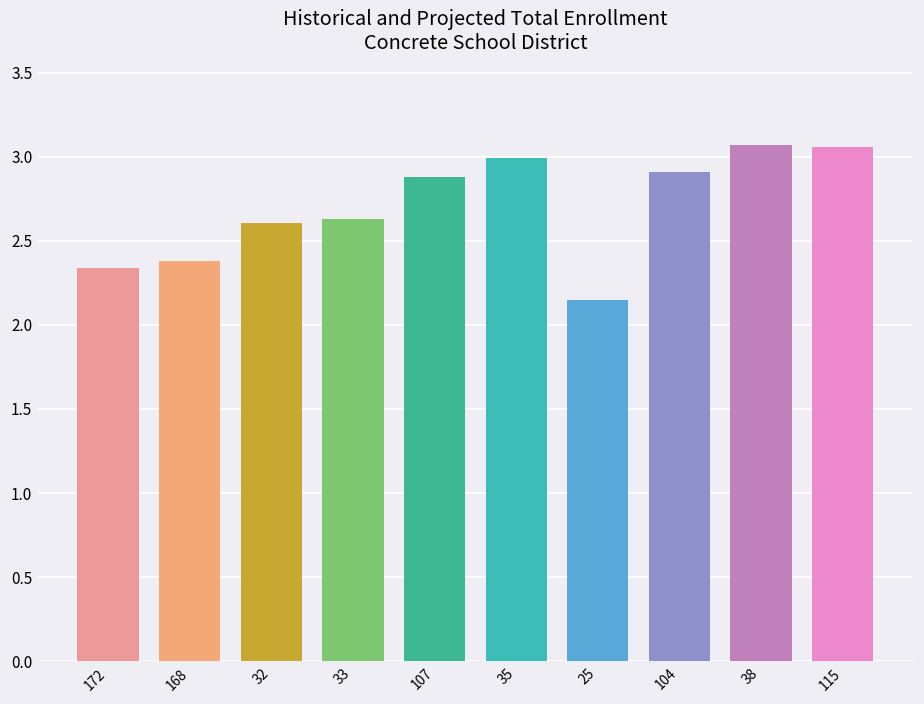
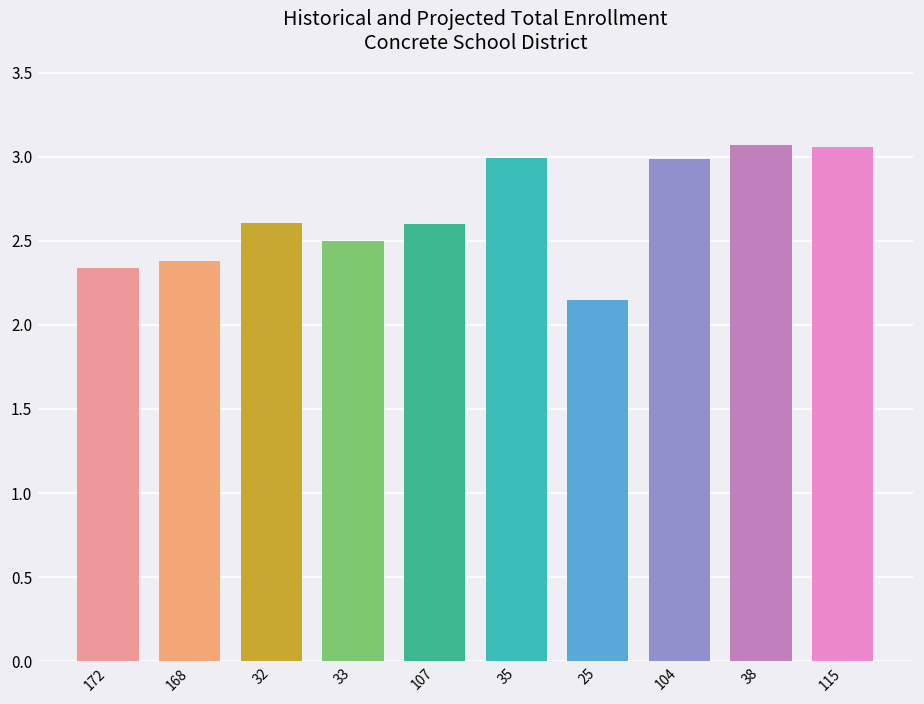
  {
    "172": 2.34,
    "168": 2.38,
    "32": 2.61,
-   "33": 2.63,
-   "107": 2.88,
+   "33": 2.50,
+   "107": 2.60,
    "35": 3.00,
    "25": 2.15,
-   "104": 2.91,
+   "104": 2.98,
    "38": 3.07,
    "115": 3.06
  }
